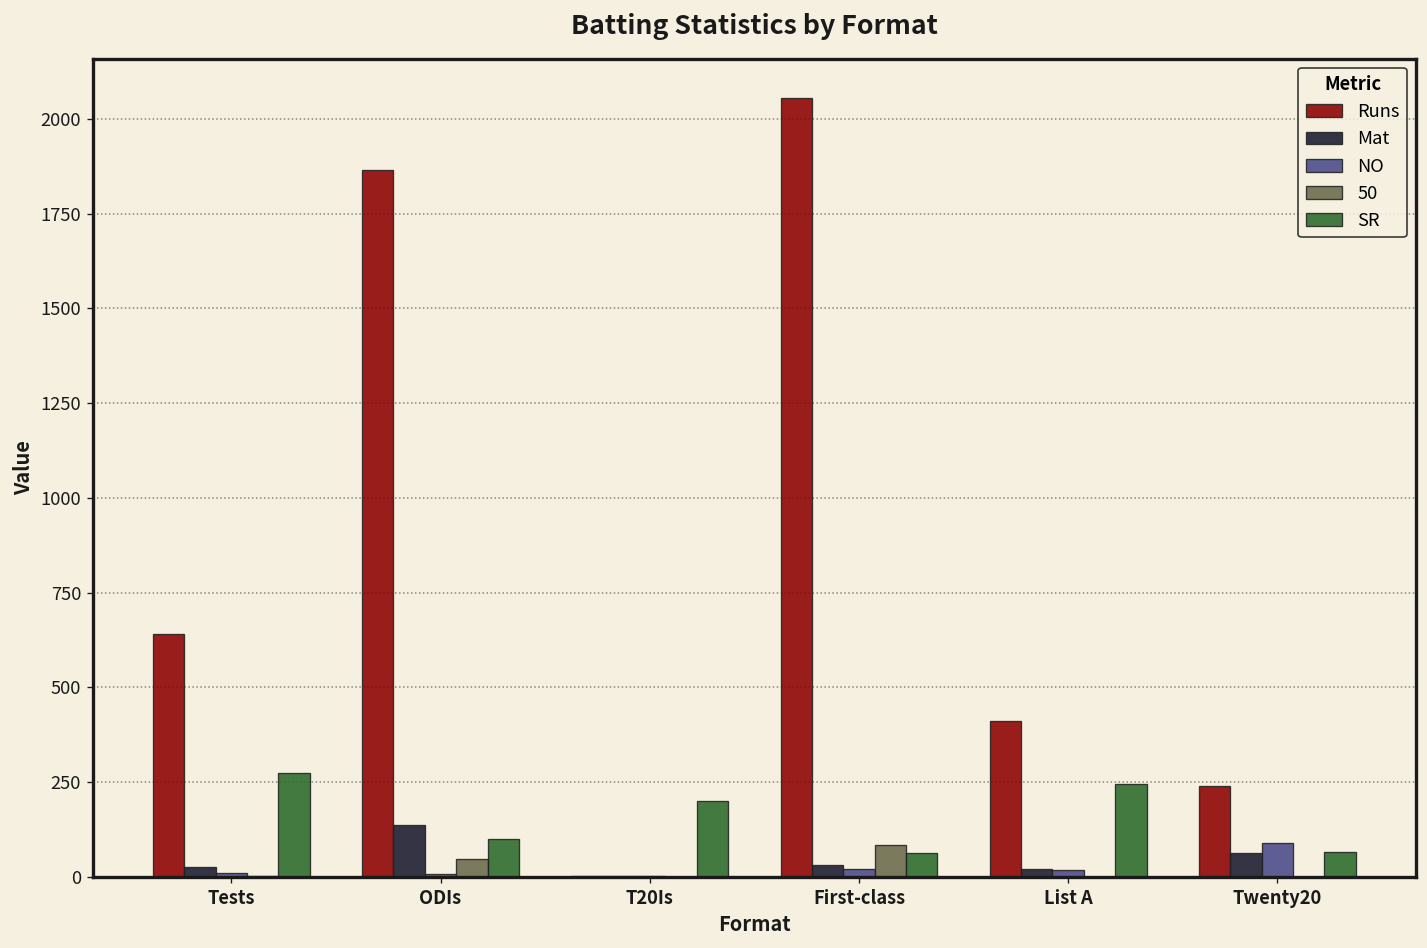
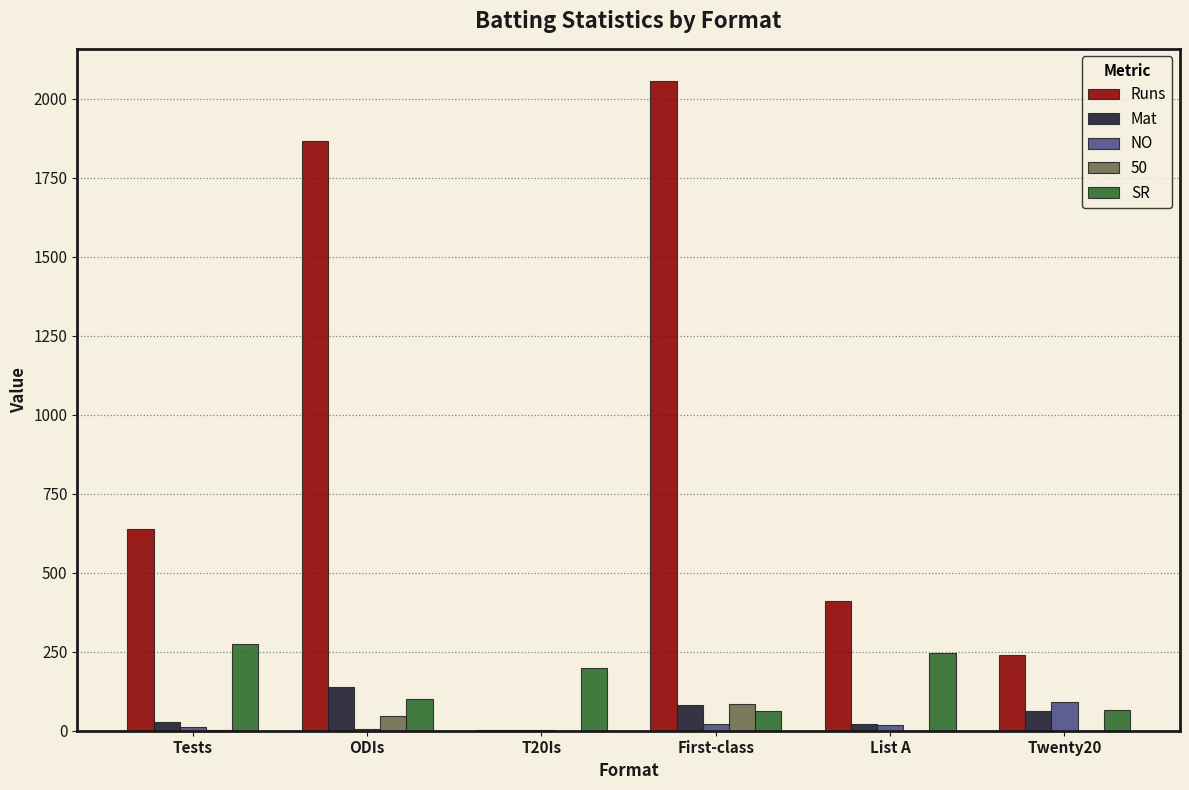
  {
    "Runs": {
      "Tests": 640,
      "ODIs": 1870,
      "First-class": 2060,
      "List A": 410,
      "Twenty20": 240
    },
    "Mat": {
      "Tests": 30,
      "ODIs": 140,
-     "First-class": 30,
+     "First-class": 80,
      "List A": 20,
      "Twenty20": 60
    },
    "NO": {
      "Tests": 10,
      "First-class": 20,
      "List A": 20,
      "Twenty20": 90
    },
    "50": {
      "ODIs": 50,
      "T20Is": 0,
      "First-class": 80,
      "List A": 0,
      "Twenty20": 0
    },
    "SR": {
      "Tests": 270,
      "ODIs": 100,
      "T20Is": 200,
      "First-class": 60,
      "List A": 250,
      "Twenty20": 70
    }
  }
